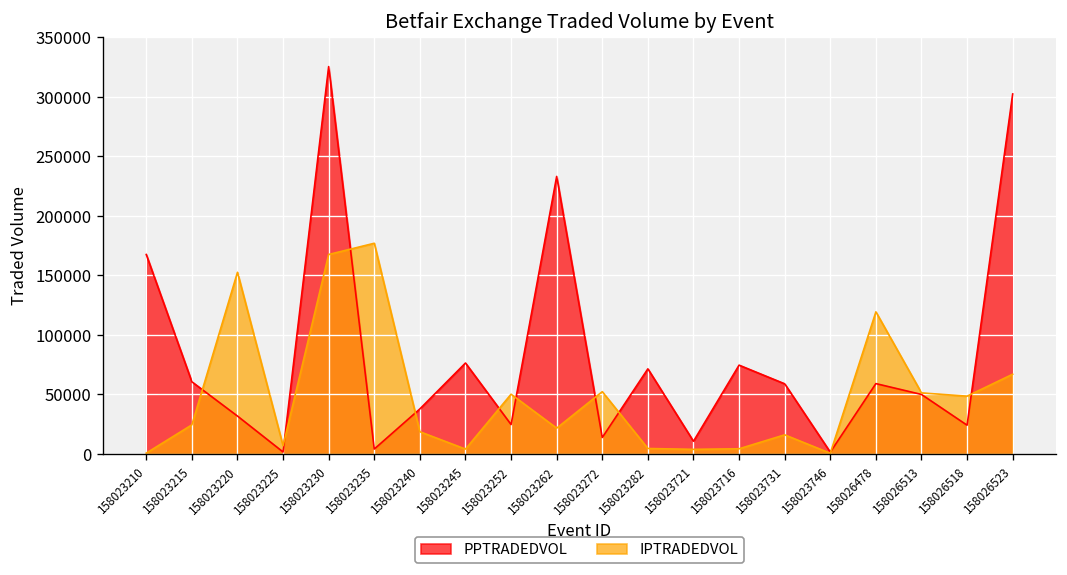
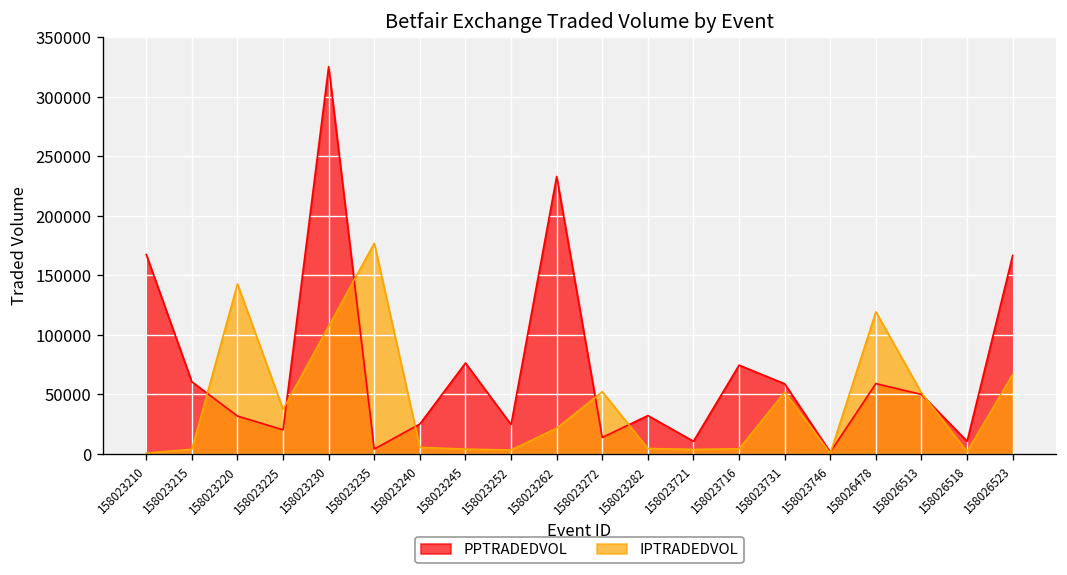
  {
    "PPTRADEDVOL": {
      "158023210": 170000,
      "158023215": 60000,
      "158023220": 30000,
-     "158023225": 0,
+     "158023225": 20000,
      "158023230": 330000,
      "158023235": 0,
-     "158023240": 40000,
+     "158023240": 30000,
      "158023245": 80000,
      "158023252": 20000,
      "158023262": 230000,
      "158023272": 10000,
-     "158023282": 70000,
+     "158023282": 30000,
      "158023721": 10000,
      "158023716": 70000,
      "158023731": 60000,
      "158026478": 60000,
-     "158026518": 20000,
-     "158026523": 300000
+     "158026518": 10000,
+     "158026523": 170000
    },
    "IPTRADEDVOL": {
      "158023210": 0,
-     "158023215": 20000,
-     "158023220": 150000,
-     "158023225": 10000,
-     "158023230": 170000,
+     "158023215": 0,
+     "158023220": 140000,
+     "158023225": 40000,
+     "158023230": 110000,
      "158023235": 180000,
-     "158023240": 20000,
+     "158023240": 10000,
      "158023245": 0,
-     "158023252": 50000,
+     "158023252": 0,
      "158023262": 20000,
      "158023272": 50000,
      "158023282": 0,
      "158023721": 0,
      "158023716": 0,
-     "158023731": 20000,
+     "158023731": 50000,
      "158026478": 120000,
-     "158026518": 50000,
+     "158026518": 0,
      "158026523": 70000
    }
  }
